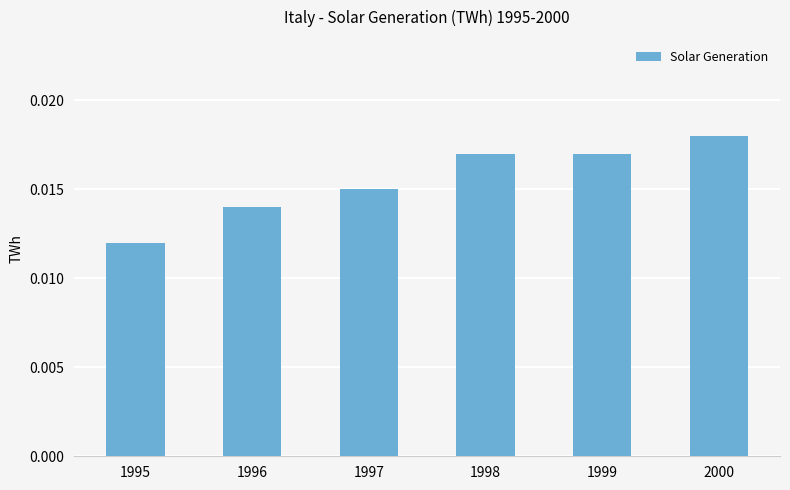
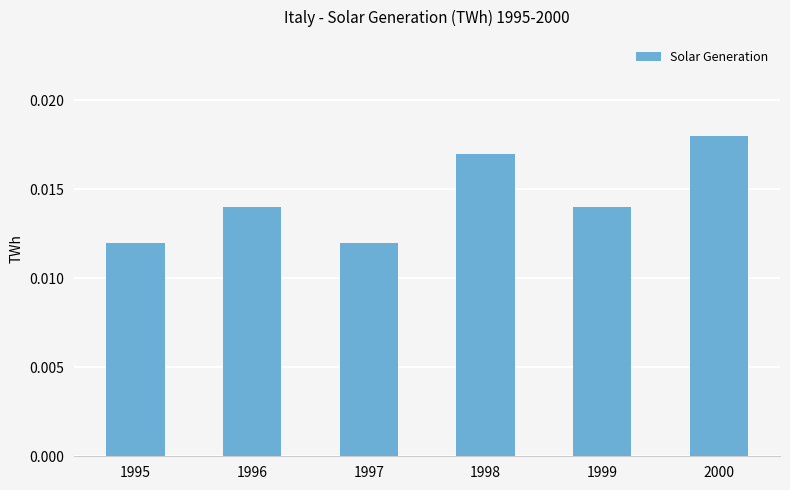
  {
    "1995": 0.012,
    "1996": 0.014,
-   "1997": 0.015,
+   "1997": 0.012,
    "1998": 0.017,
-   "1999": 0.017,
+   "1999": 0.014,
    "2000": 0.018
  }
